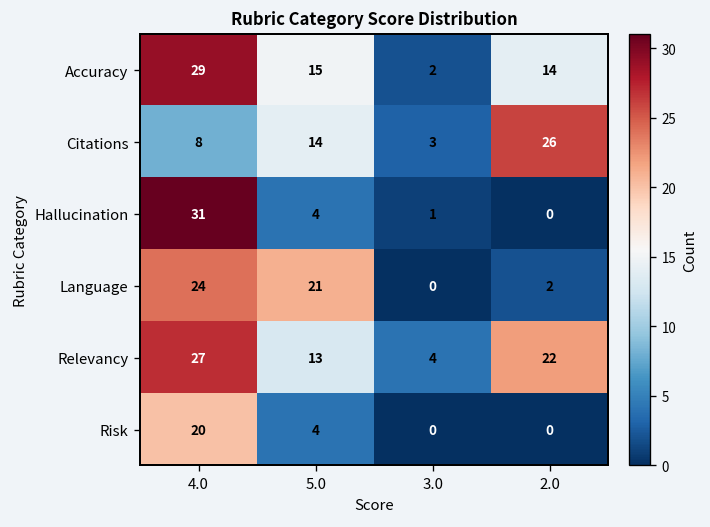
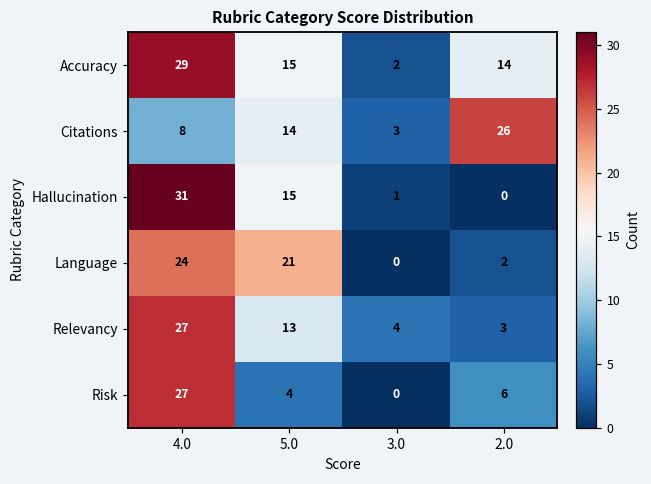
  {
    "Accuracy": {
      "4.0": 29,
      "5.0": 15,
      "3.0": 2,
      "2.0": 14
    },
    "Citations": {
      "4.0": 8,
      "5.0": 14,
      "3.0": 3,
      "2.0": 26
    },
    "Hallucination": {
      "4.0": 31,
-     "5.0": 4,
+     "5.0": 15,
      "3.0": 1,
      "2.0": 0
    },
    "Language": {
      "4.0": 24,
      "5.0": 21,
      "3.0": 0,
      "2.0": 2
    },
    "Relevancy": {
      "4.0": 27,
      "5.0": 13,
      "3.0": 4,
-     "2.0": 22
+     "2.0": 3
    },
    "Risk": {
-     "4.0": 20,
+     "4.0": 27,
      "5.0": 4,
      "3.0": 0,
-     "2.0": 0
+     "2.0": 6
    }
  }
